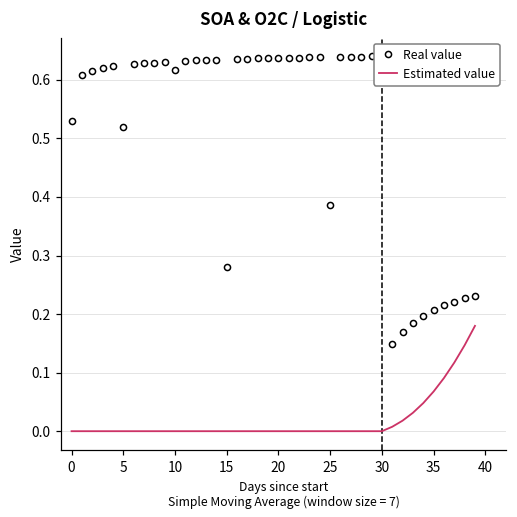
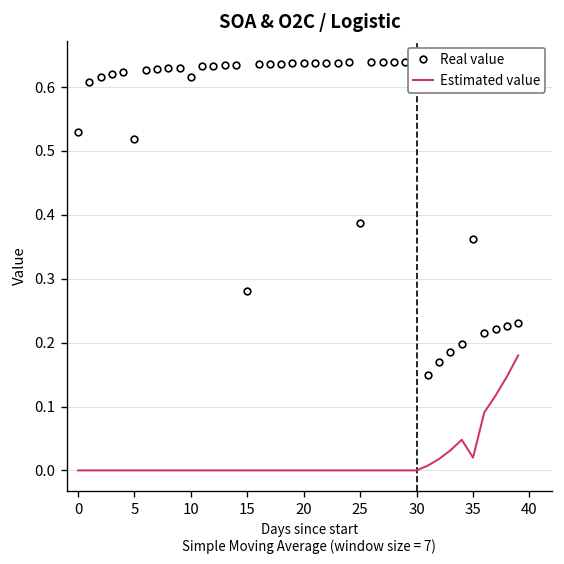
  {
    "Real value": {
      "0": 0.53,
      "5": 0.52,
      "10": 0.62,
      "15": 0.28,
      "20": 0.64,
      "25": 0.39,
-     "35": 0.21
+     "35": 0.36
    },
    "Estimated value": {
      "0": 0.00,
      "5": 0.00,
      "10": 0.00,
      "15": 0.00,
      "20": 0.00,
      "25": 0.00,
      "30": 0.00,
-     "35": 0.07
+     "35": 0.02
    }
  }
